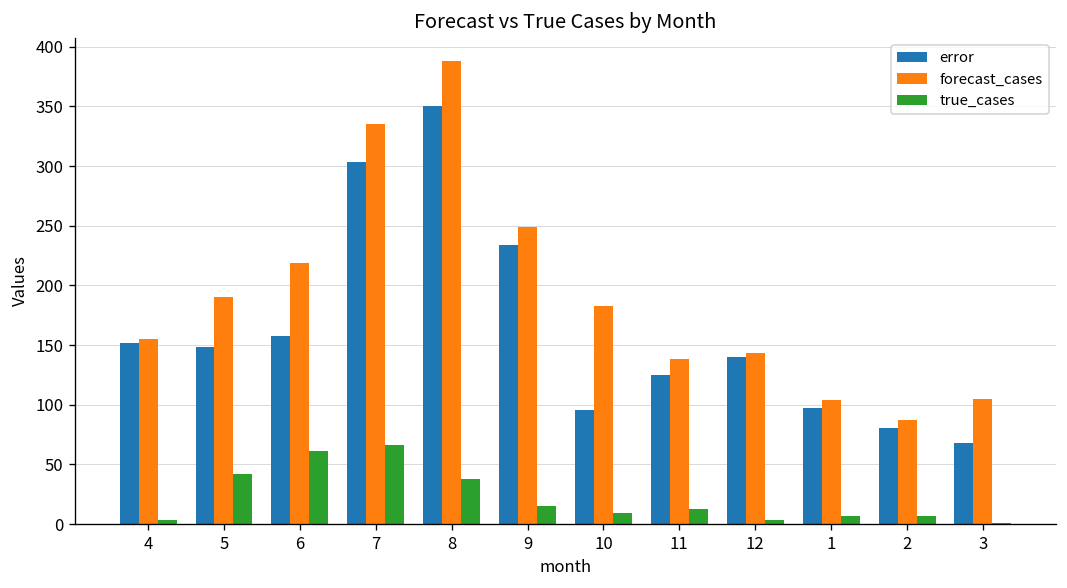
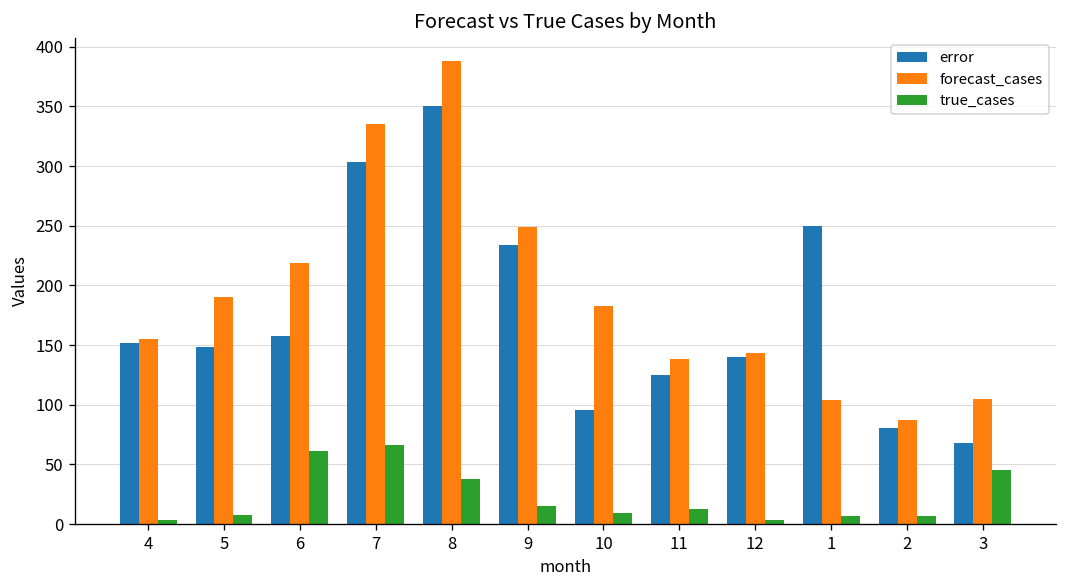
  {
    "error": {
      "4": 150,
      "5": 150,
      "6": 160,
      "7": 300,
      "8": 350,
      "9": 230,
      "10": 100,
      "11": 130,
      "12": 140,
-     "1": 100,
+     "1": 250,
      "2": 80,
      "3": 70
    },
    "forecast_cases": {
      "4": 150,
      "5": 190,
      "6": 220,
      "7": 340,
      "8": 390,
      "9": 250,
      "10": 180,
      "11": 140,
      "12": 140,
      "1": 100,
      "2": 90,
      "3": 110
    },
    "true_cases": {
      "4": 0,
-     "5": 40,
+     "5": 10,
      "6": 60,
      "7": 70,
      "8": 40,
      "9": 20,
      "10": 10,
      "11": 10,
      "12": 0,
      "1": 10,
      "2": 10,
-     "3": 0
+     "3": 50
    }
  }
